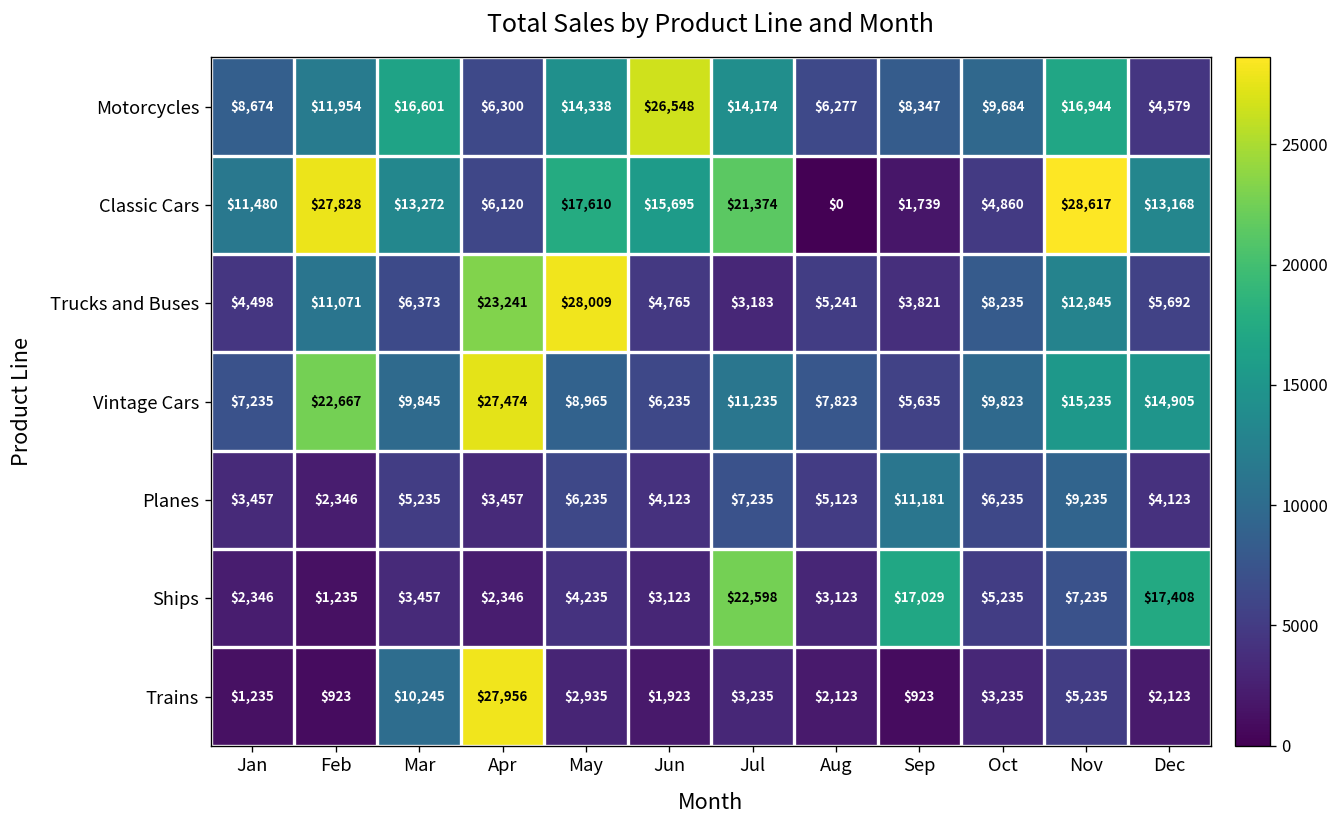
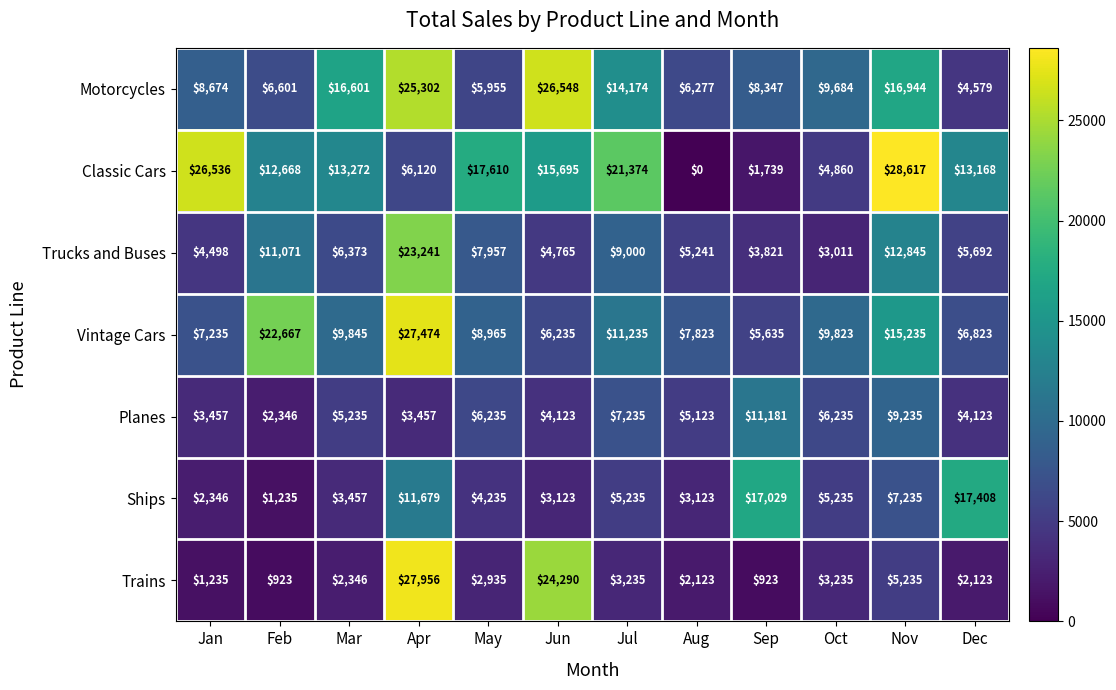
  {
    "Motorcycles": {
      "Jan": "$8,674",
-     "Feb": "$11,954",
+     "Feb": "$6,601",
      "Mar": "$16,601",
-     "Apr": "$6,300",
-     "May": "$14,338",
+     "Apr": "$25,302",
+     "May": "$5,955",
      "Jun": "$26,548",
      "Jul": "$14,174",
      "Aug": "$6,277",
      "Sep": "$8,347",
      "Oct": "$9,684",
      "Nov": "$16,944",
      "Dec": "$4,579"
    },
    "Classic Cars": {
-     "Jan": "$11,480",
-     "Feb": "$27,828",
+     "Jan": "$26,536",
+     "Feb": "$12,668",
      "Mar": "$13,272",
      "Apr": "$6,120",
      "May": "$17,610",
      "Jun": "$15,695",
      "Jul": "$21,374",
      "Aug": "$0",
      "Sep": "$1,739",
      "Oct": "$4,860",
      "Nov": "$28,617",
      "Dec": "$13,168"
    },
    "Trucks and Buses": {
      "Jan": "$4,498",
      "Feb": "$11,071",
      "Mar": "$6,373",
      "Apr": "$23,241",
-     "May": "$28,009",
+     "May": "$7,957",
      "Jun": "$4,765",
-     "Jul": "$3,183",
+     "Jul": "$9,000",
      "Aug": "$5,241",
      "Sep": "$3,821",
-     "Oct": "$8,235",
+     "Oct": "$3,011",
      "Nov": "$12,845",
      "Dec": "$5,692"
    },
    "Vintage Cars": {
      "Jan": "$7,235",
      "Feb": "$22,667",
      "Mar": "$9,845",
      "Apr": "$27,474",
      "May": "$8,965",
      "Jun": "$6,235",
      "Jul": "$11,235",
      "Aug": "$7,823",
      "Sep": "$5,635",
      "Oct": "$9,823",
      "Nov": "$15,235",
-     "Dec": "$14,905"
+     "Dec": "$6,823"
    },
    "Planes": {
      "Jan": "$3,457",
      "Feb": "$2,346",
      "Mar": "$5,235",
      "Apr": "$3,457",
      "May": "$6,235",
      "Jun": "$4,123",
      "Jul": "$7,235",
      "Aug": "$5,123",
      "Sep": "$11,181",
      "Oct": "$6,235",
      "Nov": "$9,235",
      "Dec": "$4,123"
    },
    "Ships": {
      "Jan": "$2,346",
      "Feb": "$1,235",
      "Mar": "$3,457",
-     "Apr": "$2,346",
+     "Apr": "$11,679",
      "May": "$4,235",
      "Jun": "$3,123",
-     "Jul": "$22,598",
+     "Jul": "$5,235",
      "Aug": "$3,123",
      "Sep": "$17,029",
      "Oct": "$5,235",
      "Nov": "$7,235",
      "Dec": "$17,408"
    },
    "Trains": {
      "Jan": "$1,235",
      "Feb": "$923",
-     "Mar": "$10,245",
+     "Mar": "$2,346",
      "Apr": "$27,956",
      "May": "$2,935",
-     "Jun": "$1,923",
+     "Jun": "$24,290",
      "Jul": "$3,235",
      "Aug": "$2,123",
      "Sep": "$923",
      "Oct": "$3,235",
      "Nov": "$5,235",
      "Dec": "$2,123"
    }
  }
